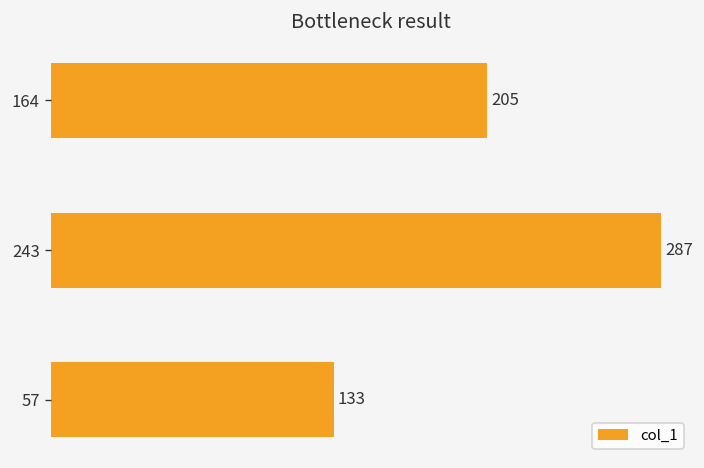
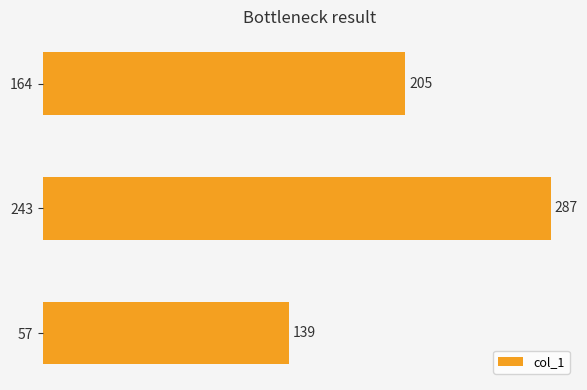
  {
    "164": 205,
    "243": 287,
-   "57": 133
+   "57": 139
  }
